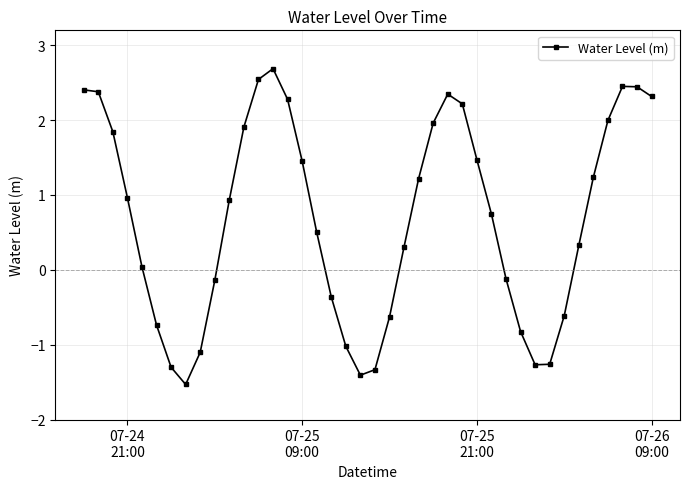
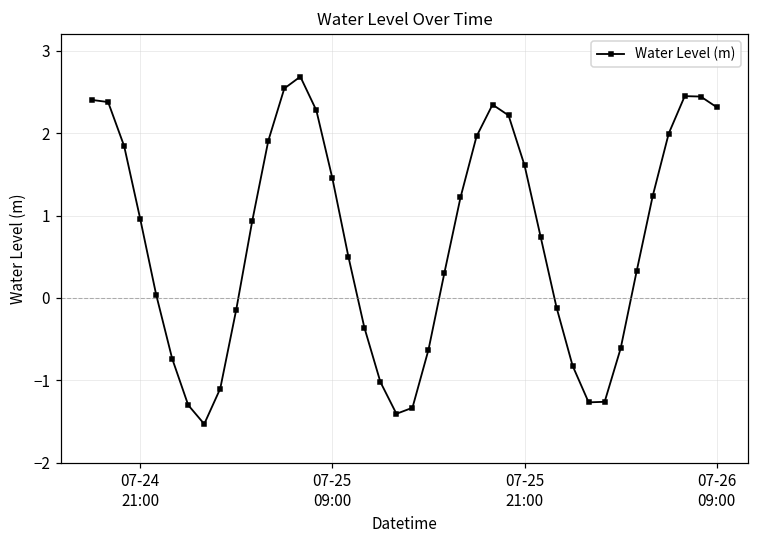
  {
    "07-24 21:00": 1.0,
    "07-25 09:00": 1.5,
-   "07-25 21:00": 1.5,
+   "07-25 21:00": 1.6,
    "07-26 09:00": 2.3
  }
